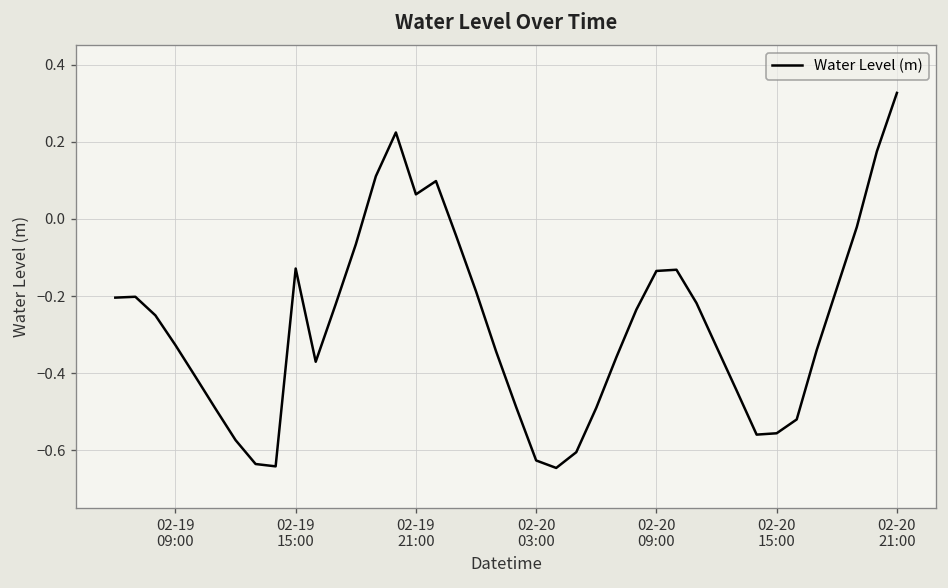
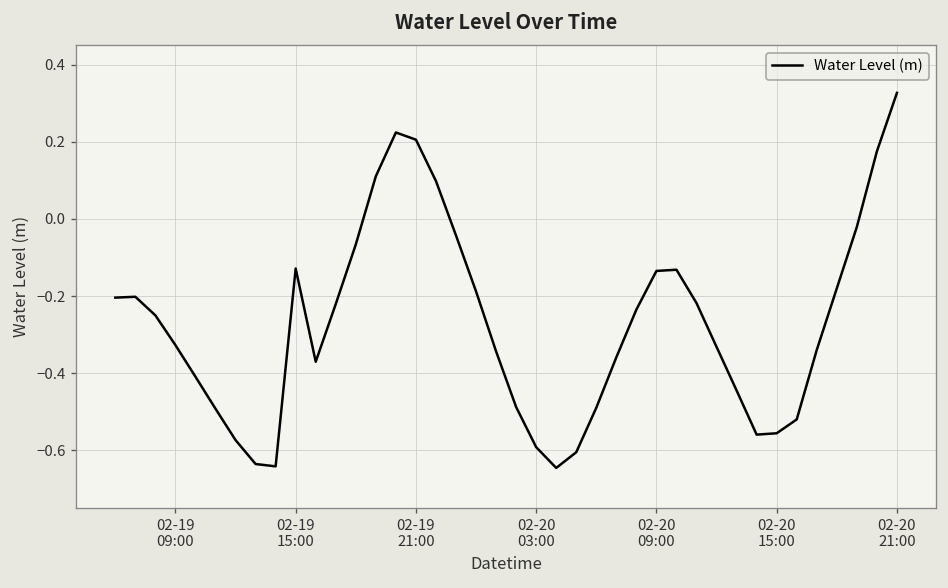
  {
    "02-19 09:00": -0.33,
    "02-19 15:00": -0.13,
-   "02-19 21:00": 0.06,
-   "02-20 03:00": -0.63,
+   "02-19 21:00": 0.21,
+   "02-20 03:00": -0.59,
    "02-20 09:00": -0.13,
    "02-20 15:00": -0.56,
    "02-20 21:00": 0.33
  }
